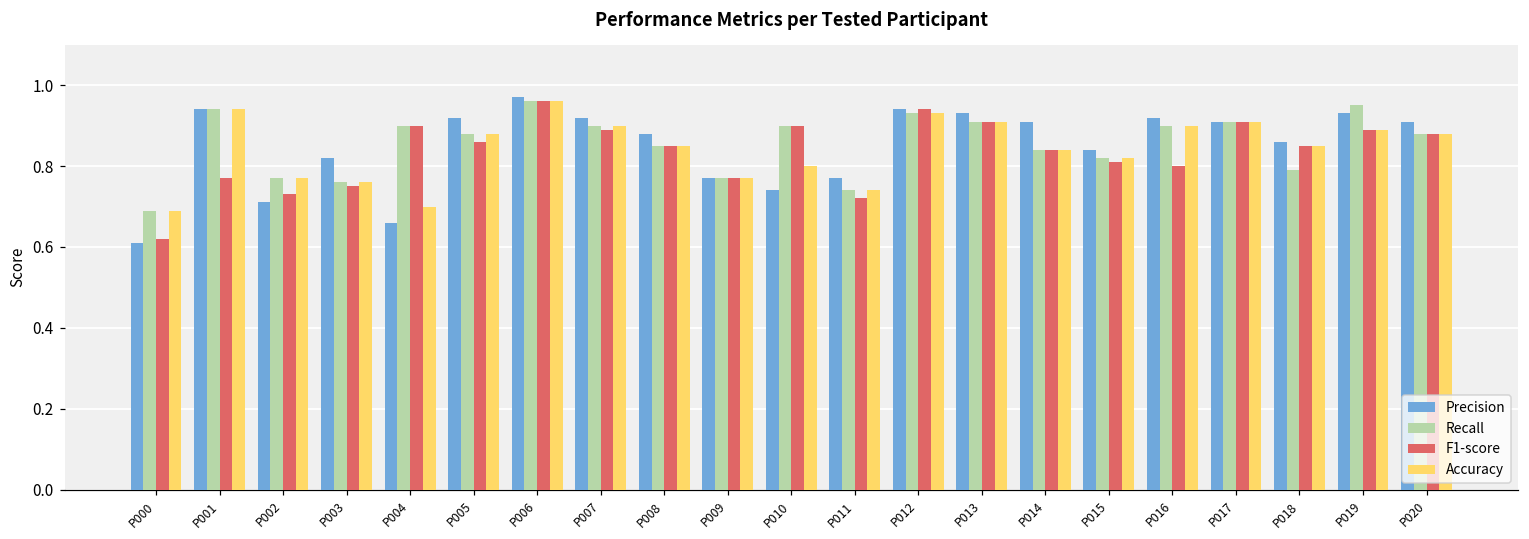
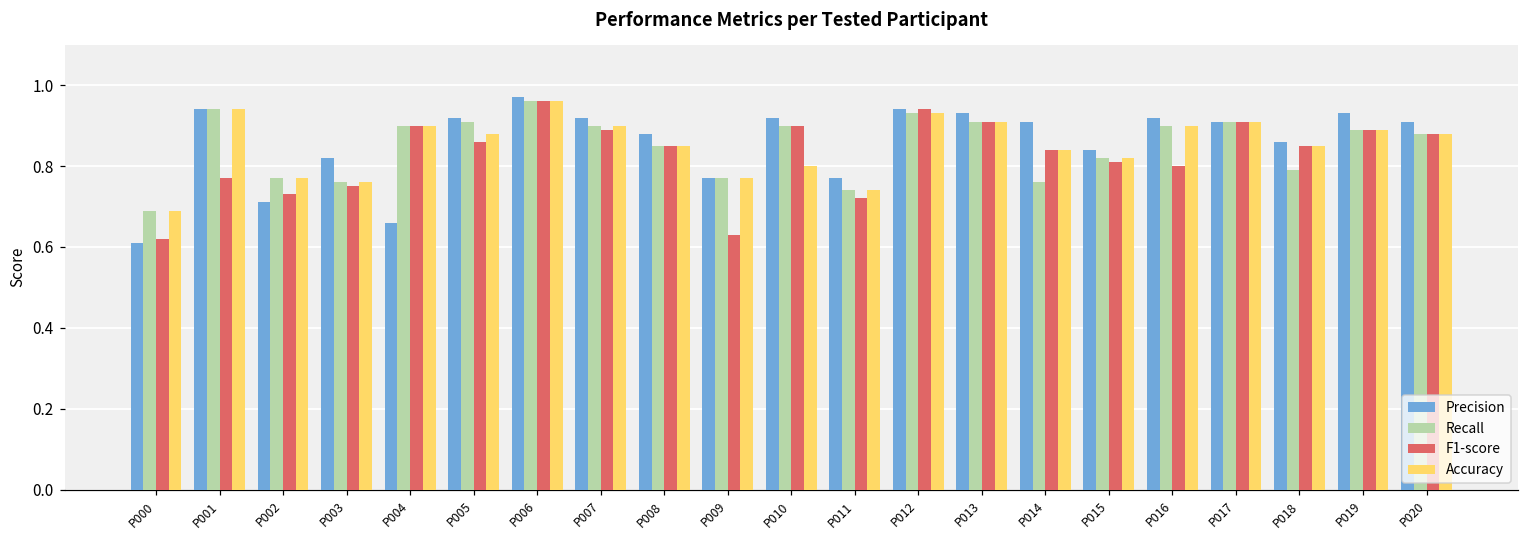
  {
    "Precision": {
      "P000": 0.61,
      "P001": 0.94,
      "P002": 0.71,
      "P003": 0.82,
      "P004": 0.66,
      "P005": 0.92,
      "P006": 0.97,
      "P007": 0.92,
      "P008": 0.88,
      "P009": 0.77,
-     "P010": 0.74,
+     "P010": 0.92,
      "P011": 0.77,
      "P012": 0.94,
      "P013": 0.93,
      "P014": 0.91,
      "P015": 0.84,
      "P016": 0.92,
      "P017": 0.91,
      "P018": 0.86,
      "P019": 0.93,
      "P020": 0.91
    },
    "Recall": {
      "P000": 0.69,
      "P001": 0.94,
      "P002": 0.77,
      "P003": 0.76,
      "P004": 0.90,
-     "P005": 0.88,
+     "P005": 0.91,
      "P006": 0.96,
      "P007": 0.90,
      "P008": 0.85,
      "P009": 0.77,
      "P010": 0.90,
      "P011": 0.74,
      "P012": 0.93,
      "P013": 0.91,
-     "P014": 0.84,
+     "P014": 0.76,
      "P015": 0.82,
      "P016": 0.90,
      "P017": 0.91,
      "P018": 0.79,
-     "P019": 0.95,
+     "P019": 0.89,
      "P020": 0.88
    },
    "F1-score": {
      "P000": 0.62,
      "P001": 0.77,
      "P002": 0.73,
      "P003": 0.75,
      "P004": 0.90,
      "P005": 0.86,
      "P006": 0.96,
      "P007": 0.89,
      "P008": 0.85,
-     "P009": 0.77,
+     "P009": 0.63,
      "P010": 0.90,
      "P011": 0.72,
      "P012": 0.94,
      "P013": 0.91,
      "P014": 0.84,
      "P015": 0.81,
      "P016": 0.80,
      "P017": 0.91,
      "P018": 0.85,
      "P019": 0.89,
      "P020": 0.88
    },
    "Accuracy": {
      "P000": 0.69,
      "P001": 0.94,
      "P002": 0.77,
      "P003": 0.76,
-     "P004": 0.7,
+     "P004": 0.9,
      "P005": 0.88,
      "P006": 0.96,
      "P007": 0.9,
      "P008": 0.85,
      "P009": 0.77,
      "P010": 0.8,
      "P011": 0.74,
      "P012": 0.93,
      "P013": 0.91,
      "P014": 0.84,
      "P015": 0.82,
      "P016": 0.9,
      "P017": 0.91,
      "P018": 0.85,
      "P019": 0.89,
      "P020": 0.88
    }
  }
